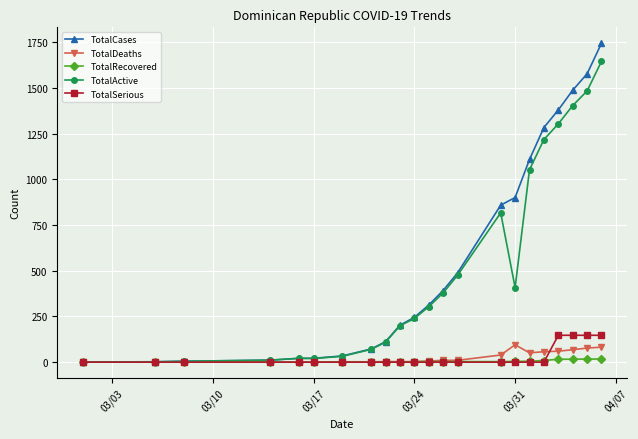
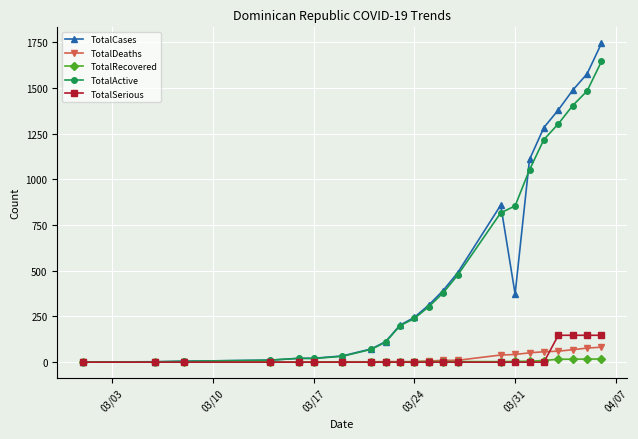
  {
    "TotalCases": {
-     "03/31": 900
+     "03/31": 370
    },
    "TotalDeaths": {
-     "03/31": 100
+     "03/31": 40
    },
    "TotalActive": {
-     "03/31": 410
+     "03/31": 860
    }
  }
